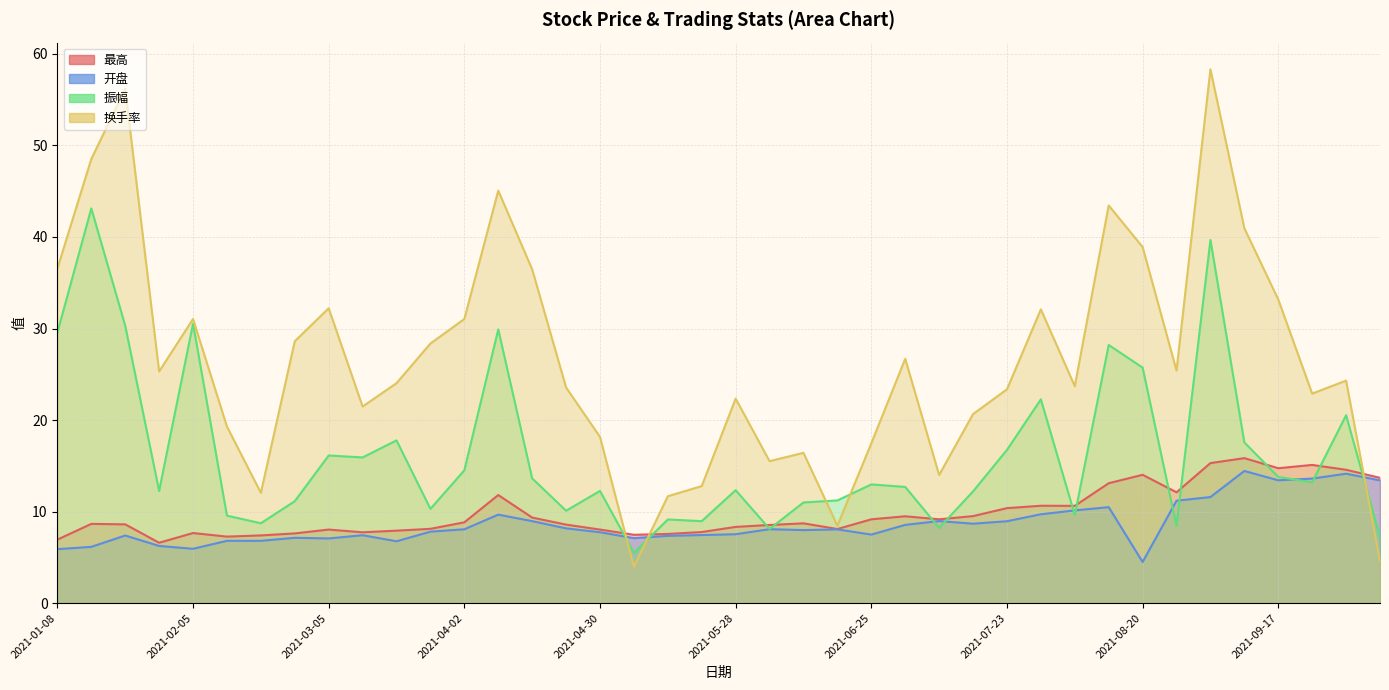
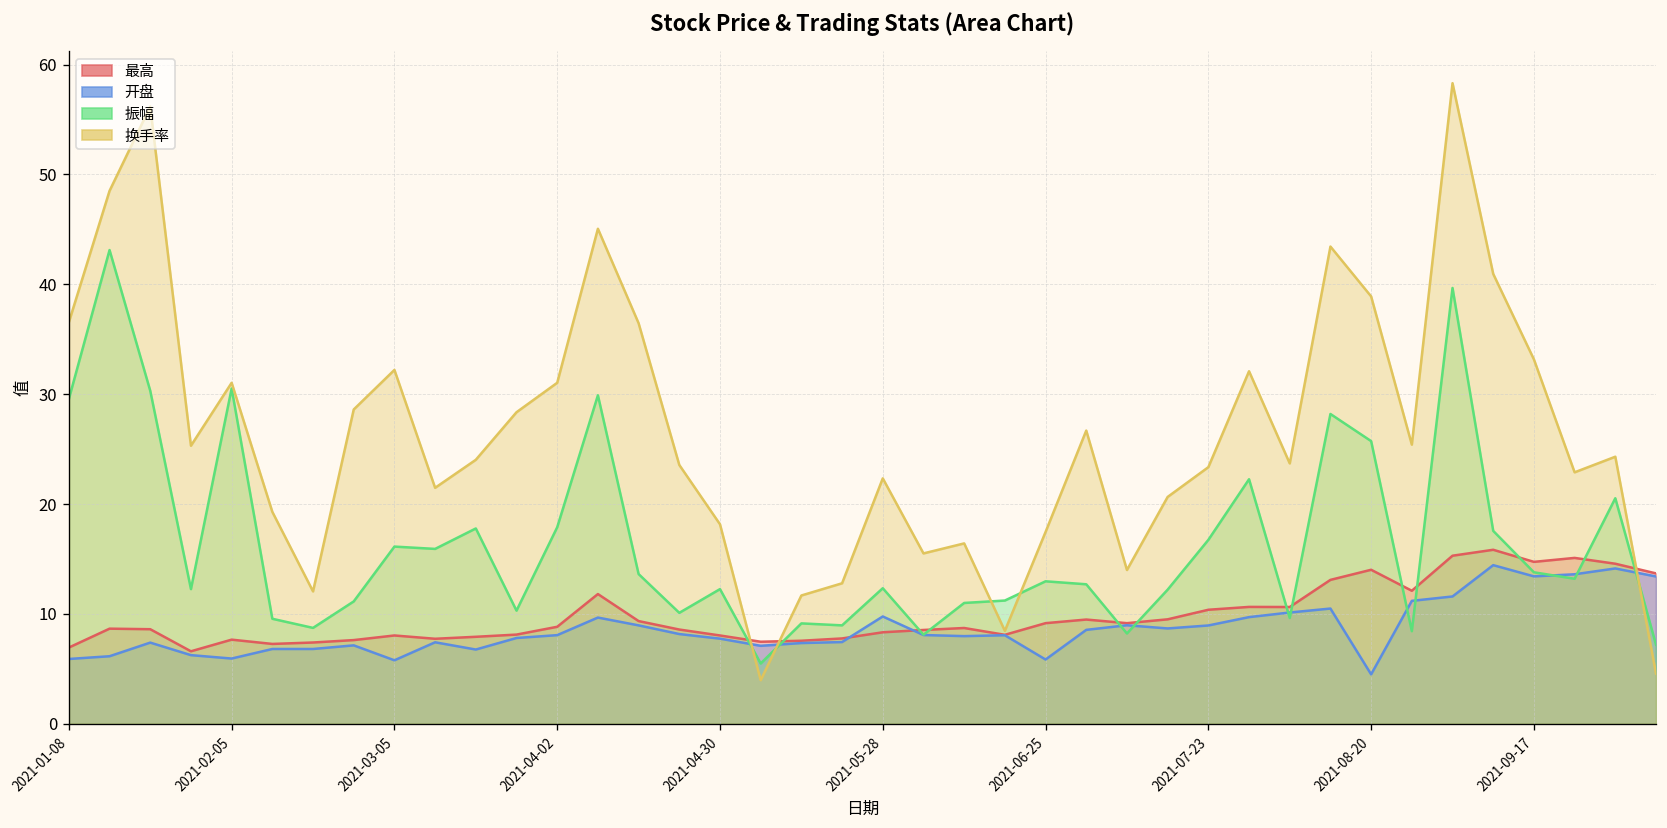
  {
    "开盘": {
      "2021-01-08": 6,
      "2021-02-05": 6,
-     "2021-03-05": 7,
+     "2021-03-05": 6,
      "2021-04-02": 8,
      "2021-04-30": 8,
-     "2021-05-28": 8,
-     "2021-06-25": 7,
+     "2021-05-28": 10,
+     "2021-06-25": 6,
      "2021-07-23": 9,
      "2021-08-20": 5,
      "2021-09-17": 13
    },
    "振幅": {
      "2021-01-08": 30,
      "2021-02-05": 31,
      "2021-03-05": 16,
-     "2021-04-02": 15,
+     "2021-04-02": 18,
      "2021-04-30": 12,
      "2021-05-28": 12,
      "2021-06-25": 13,
      "2021-07-23": 17,
      "2021-08-20": 26,
      "2021-09-17": 14
    }
  }
